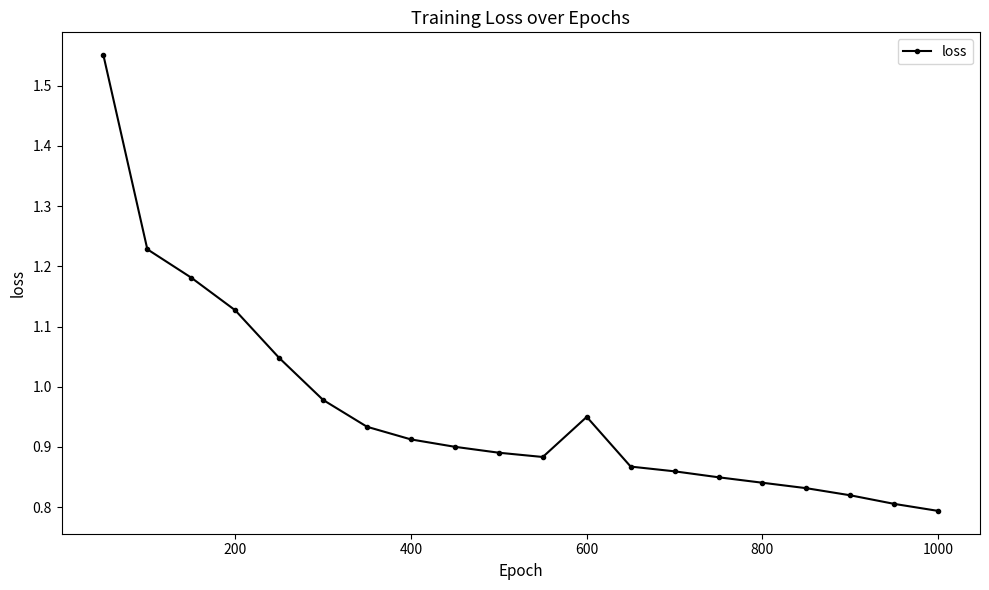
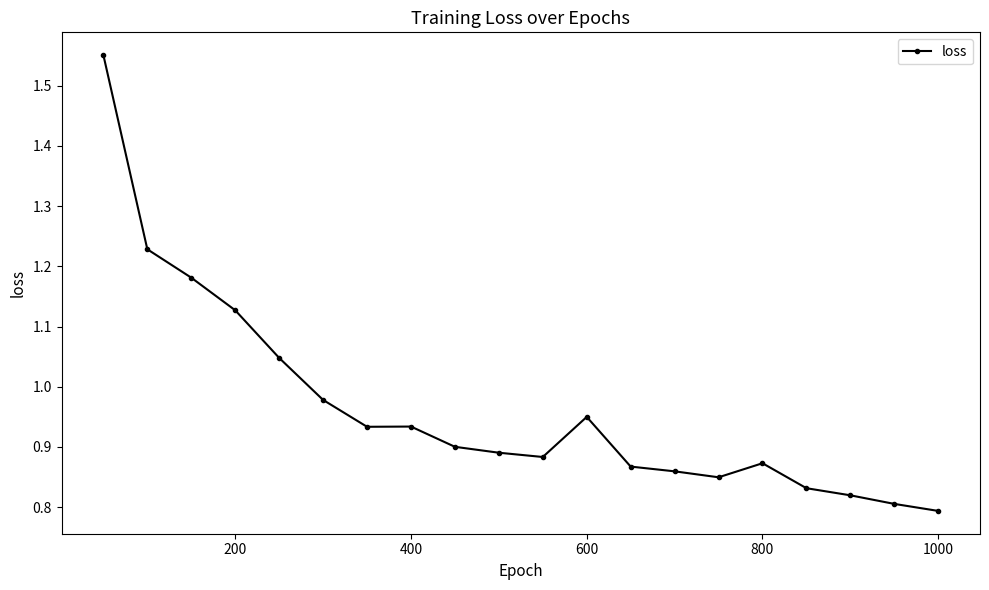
  {
    "200": 1.13,
-   "400": 0.91,
+   "400": 0.93,
    "600": 0.95,
-   "800": 0.84,
+   "800": 0.87,
    "1000": 0.79
  }
